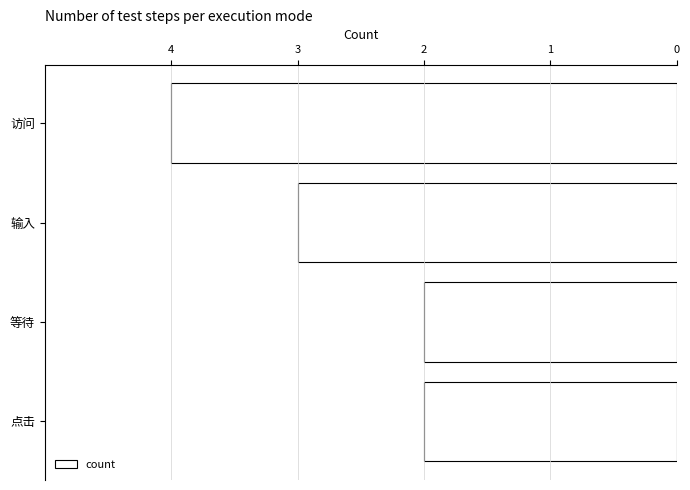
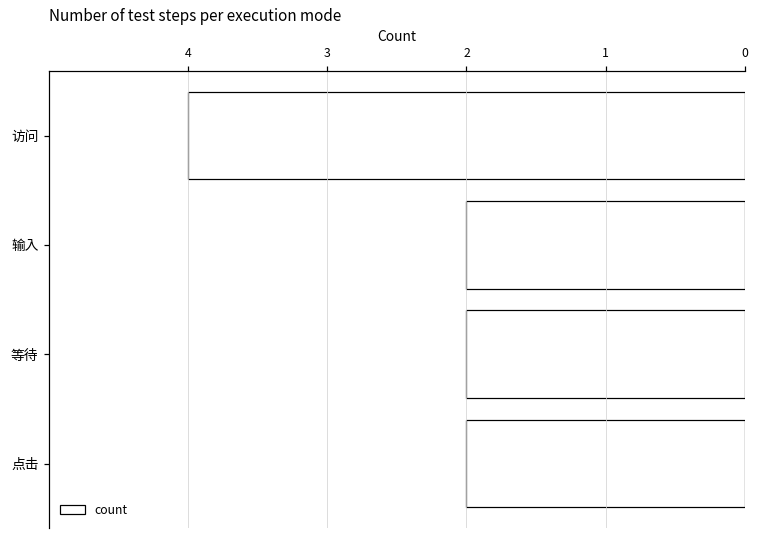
  {
    "访问": 4,
-   "输入": 3,
+   "输入": 2,
    "等待": 2,
    "点击": 2
  }
